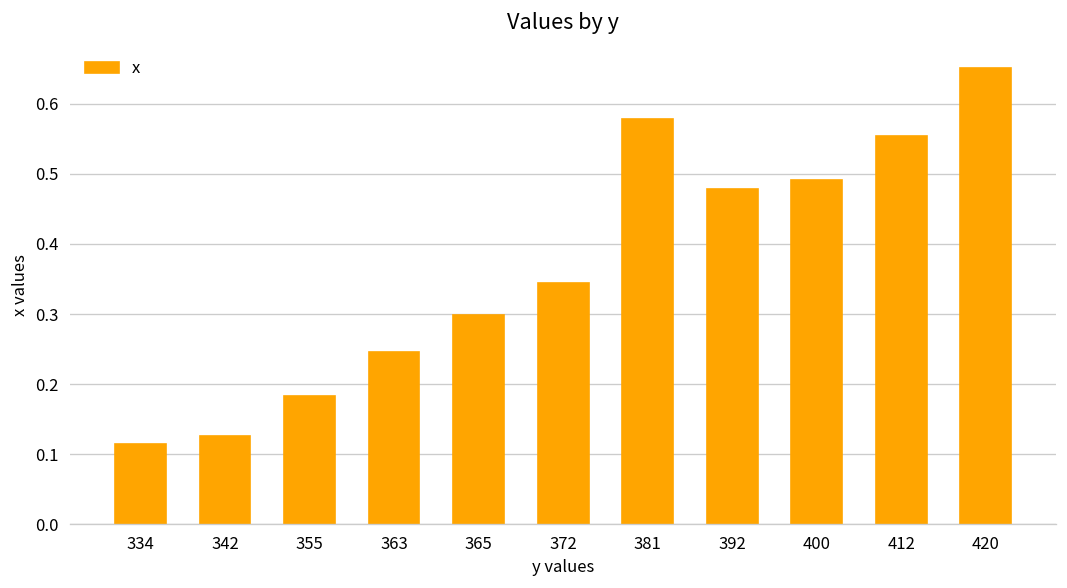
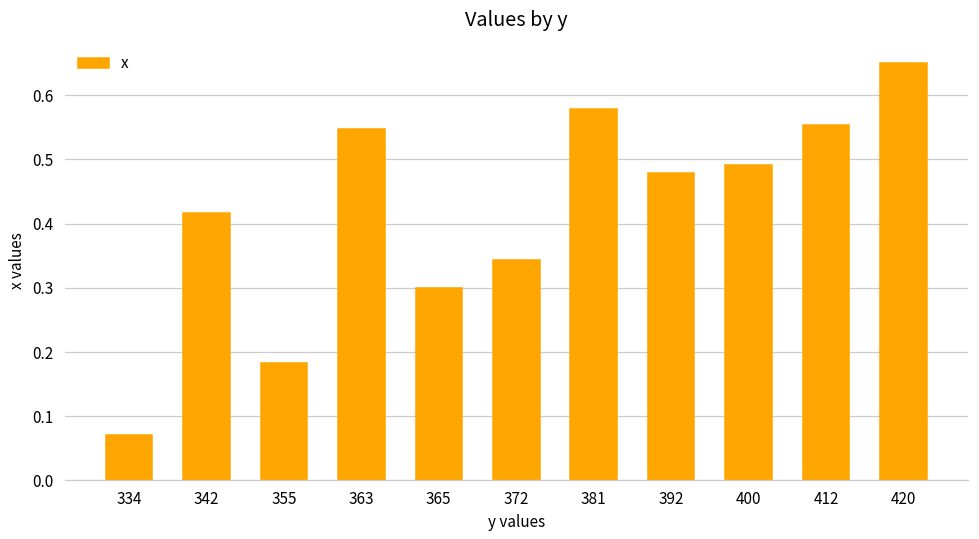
  {
-   "334": 0.12,
-   "342": 0.13,
+   "334": 0.07,
+   "342": 0.42,
    "355": 0.18,
-   "363": 0.25,
+   "363": 0.55,
    "365": 0.30,
    "372": 0.34,
    "381": 0.58,
    "392": 0.48,
    "400": 0.49,
    "412": 0.55,
    "420": 0.65
  }
